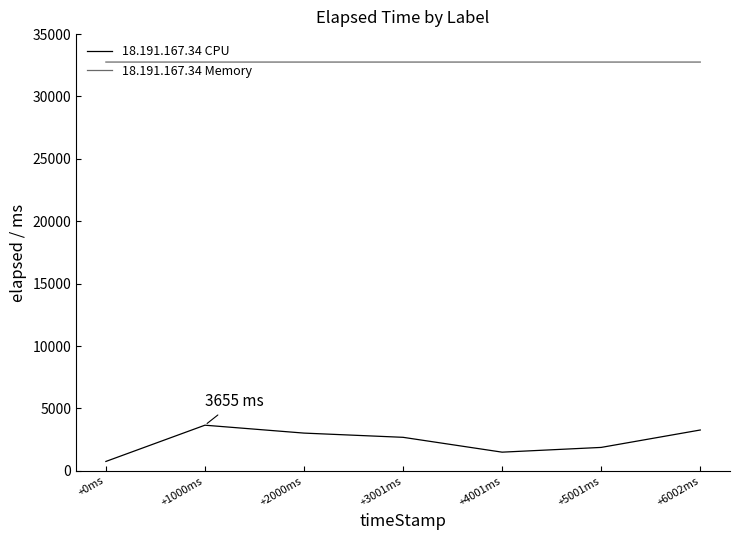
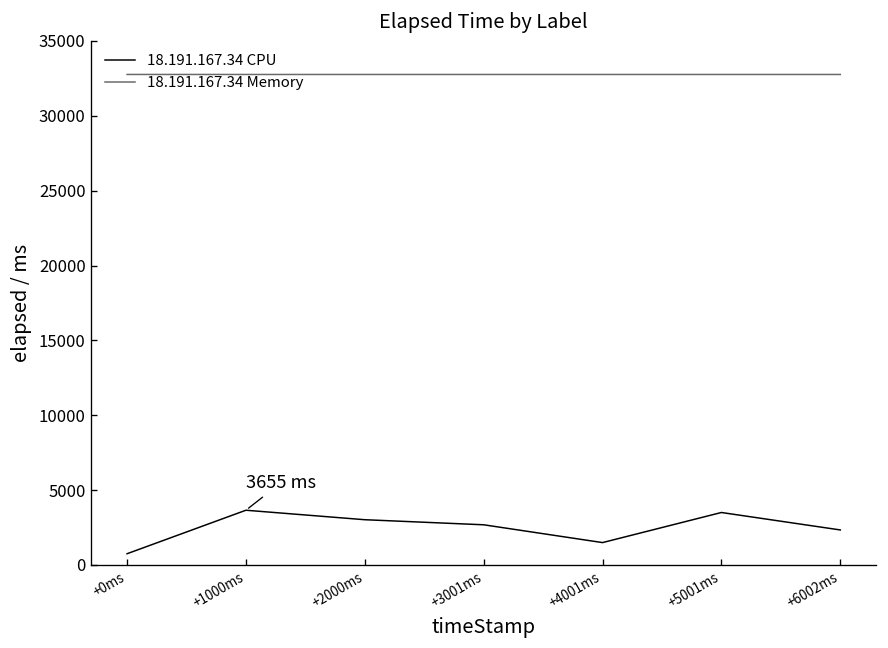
  {
    "18.191.167.34 CPU": {
      "+0ms": 800,
      "+2000ms": 3000,
      "+3001ms": 2700,
      "+4001ms": 1500,
-     "+5001ms": 1900,
-     "+6002ms": 3300
+     "+5001ms": 3500,
+     "+6002ms": 2300
    },
    "18.191.167.34 Memory": {
      "+0ms": 32800,
      "+1000ms": 32800,
      "+2000ms": 32800,
      "+3001ms": 32800,
      "+4001ms": 32800,
      "+5001ms": 32800,
      "+6002ms": 32800
    }
  }
